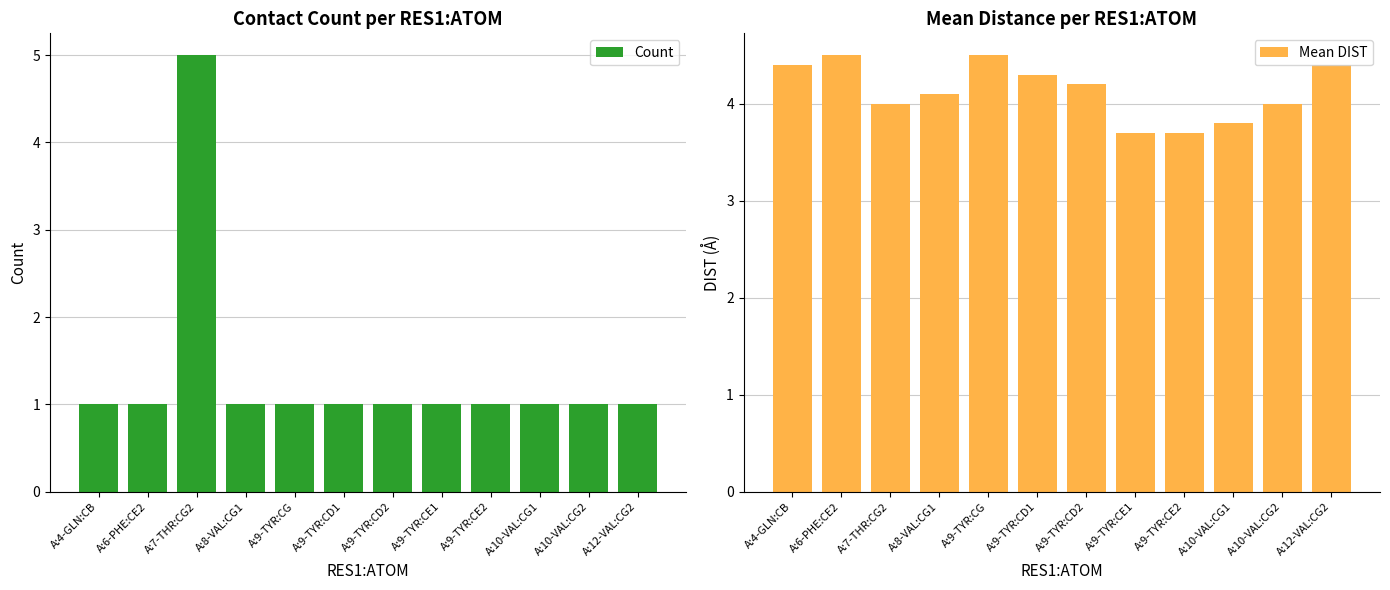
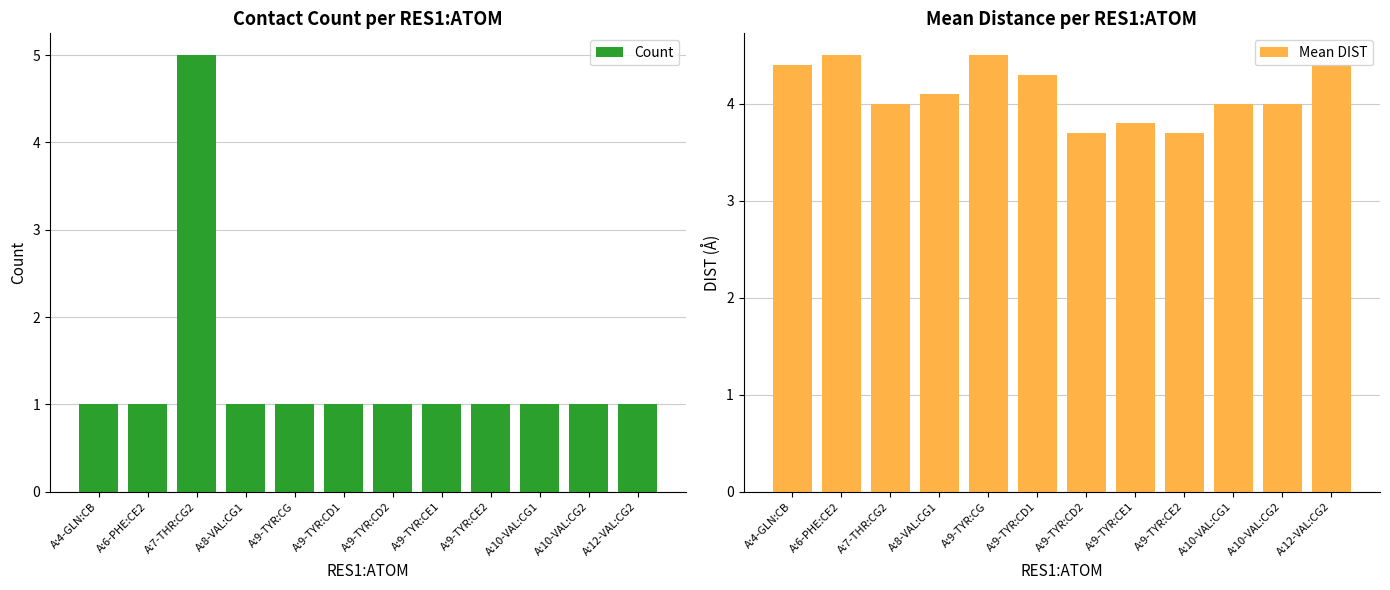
  {
    "Contact Count per RES1:ATOM": {
      "A:4-GLN:CB": 1.0,
      "A:6-PHE:CE2": 1.0,
      "A:7-THR:CG2": 5.0,
      "A:8-VAL:CG1": 1.0,
      "A:9-TYR:CG": 1.0,
      "A:9-TYR:CD1": 1.0,
      "A:9-TYR:CD2": 1.0,
      "A:9-TYR:CE1": 1.0,
      "A:9-TYR:CE2": 1.0,
      "A:10-VAL:CG1": 1.0,
      "A:10-VAL:CG2": 1.0,
      "A:12-VAL:CG2": 1.0
    },
    "Mean Distance per RES1:ATOM": {
      "A:4-GLN:CB": 4.4,
      "A:6-PHE:CE2": 4.5,
      "A:7-THR:CG2": 4.0,
      "A:8-VAL:CG1": 4.1,
      "A:9-TYR:CG": 4.5,
      "A:9-TYR:CD1": 4.3,
-     "A:9-TYR:CD2": 4.2,
-     "A:9-TYR:CE1": 3.7,
+     "A:9-TYR:CD2": 3.7,
+     "A:9-TYR:CE1": 3.8,
      "A:9-TYR:CE2": 3.7,
-     "A:10-VAL:CG1": 3.8,
+     "A:10-VAL:CG1": 4.0,
      "A:10-VAL:CG2": 4.0
    }
  }
